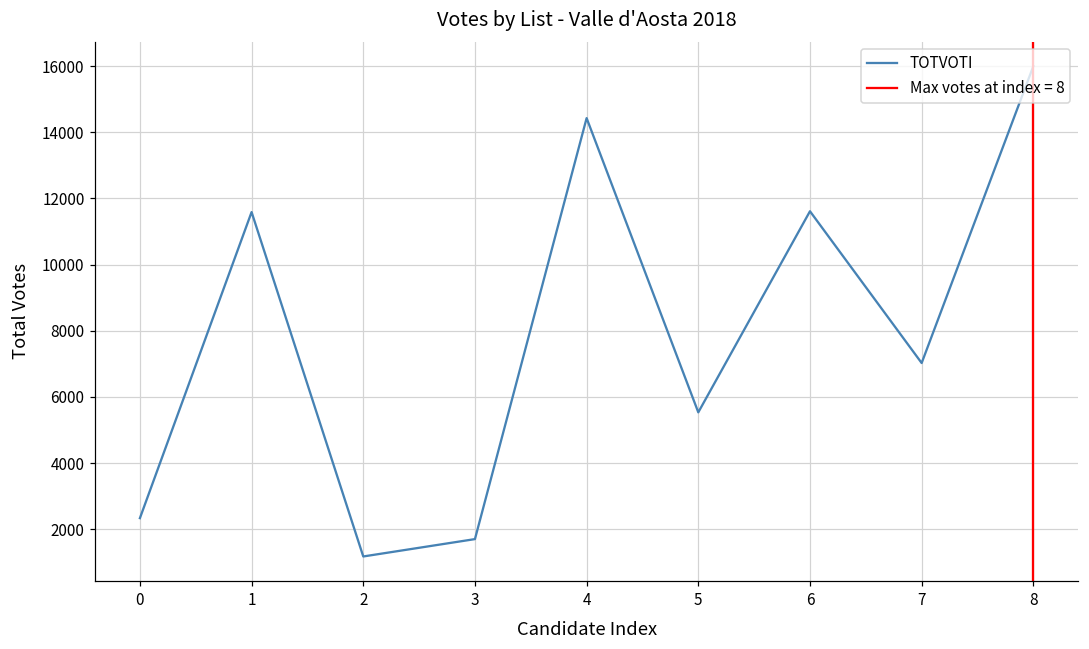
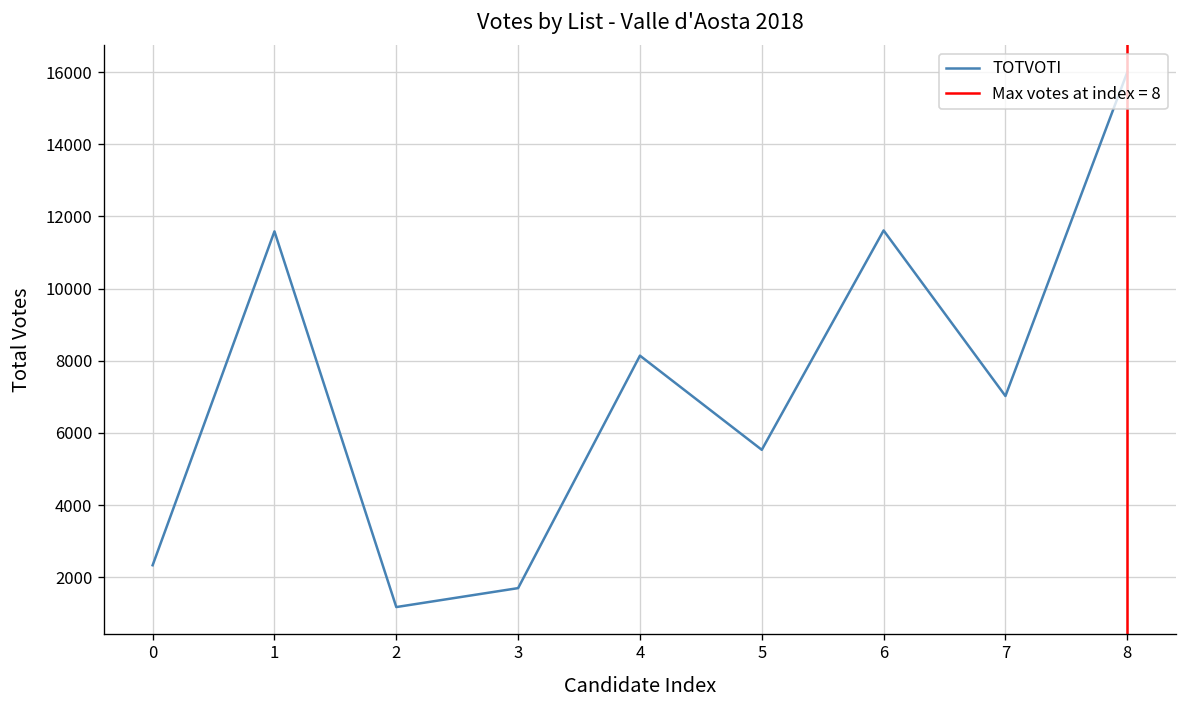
  {
    "0": 2300,
    "1": 11600,
    "2": 1200,
    "3": 1700,
-   "4": 14400,
+   "4": 8100,
    "5": 5500,
    "6": 11600,
    "7": 7000
  }
